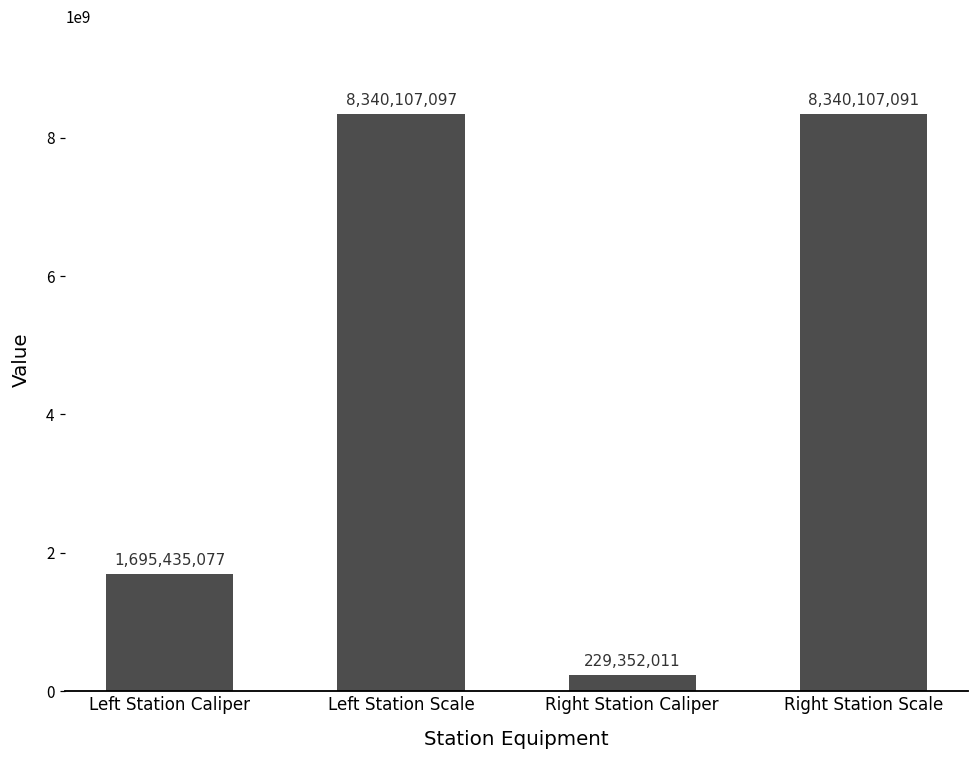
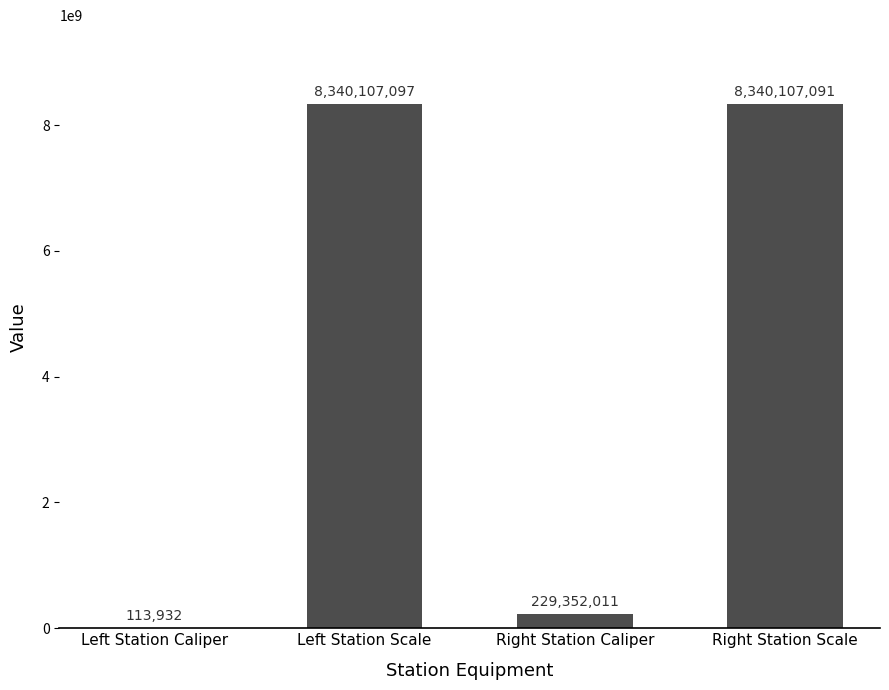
  {
-   "Left Station Caliper": "1,695,435,077",
+   "Left Station Caliper": "113,932",
    "Left Station Scale": "8,340,107,097",
    "Right Station Caliper": "229,352,011",
    "Right Station Scale": "8,340,107,091"
  }
